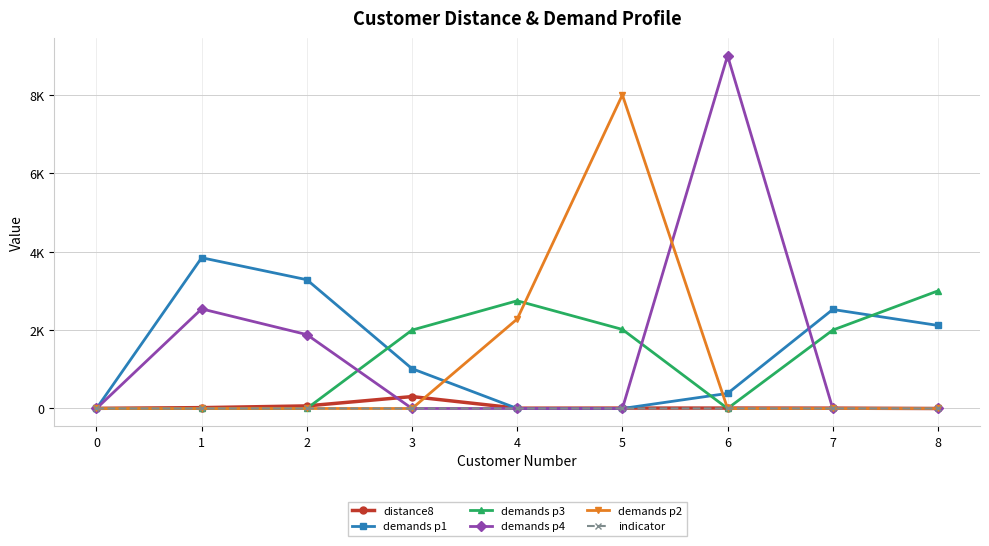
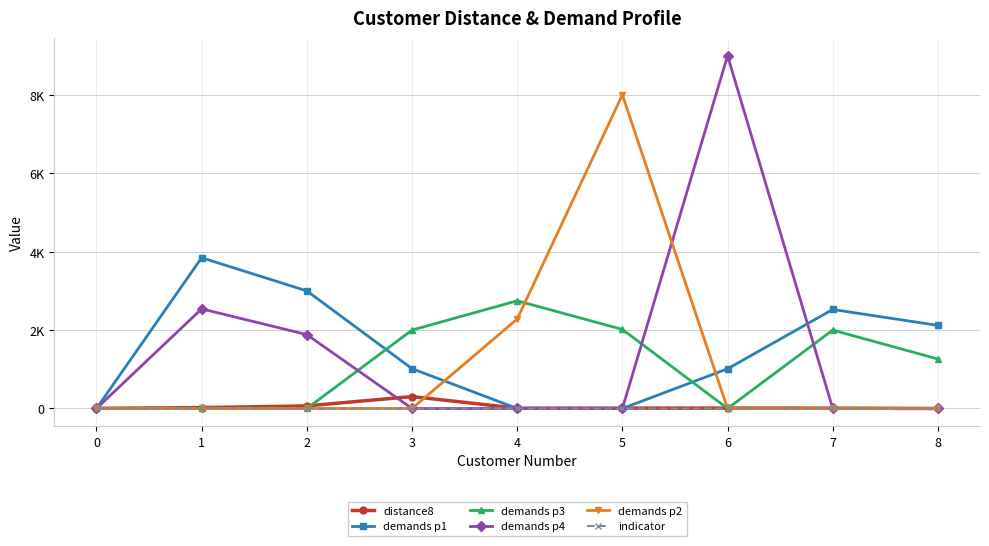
  {
    "distance8": {
      "2": 100,
      "3": 300
    },
    "demands p1": {
      "1": 3800,
-     "2": 3300,
+     "2": 3000,
      "3": 1000,
-     "6": 400,
+     "6": 1000,
      "7": 2500,
      "8": 2100
    },
    "demands p3": {
      "3": 2000,
      "4": 2700,
      "5": 2000,
      "7": 2000,
-     "8": 3000
+     "8": 1300
    },
    "demands p4": {
      "1": 2500,
      "2": 1900,
      "6": 9000
    },
    "demands p2": {
      "4": 2300,
      "5": 8000
    }
  }
